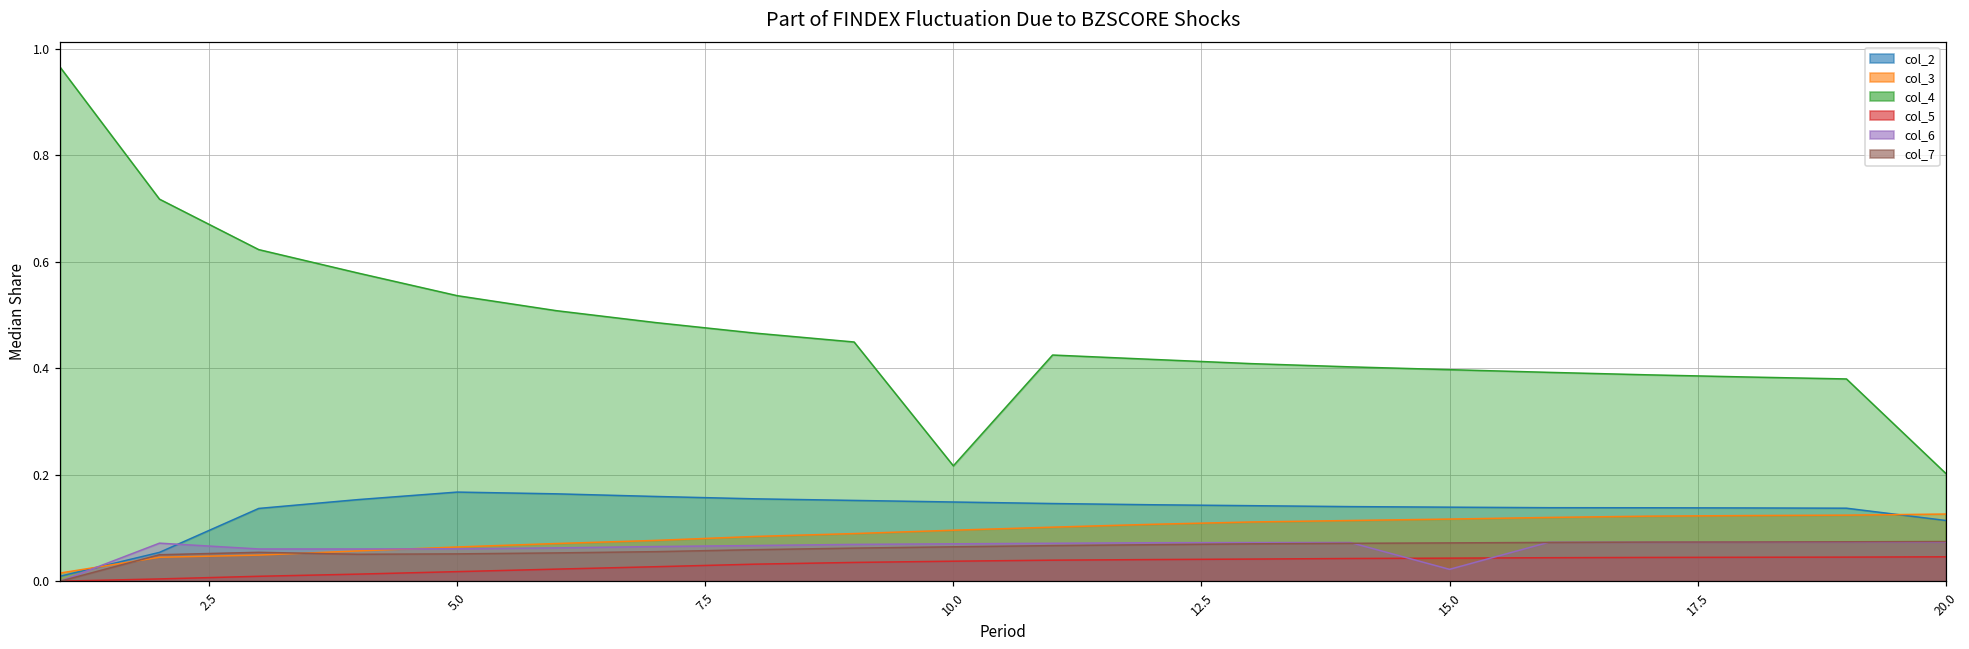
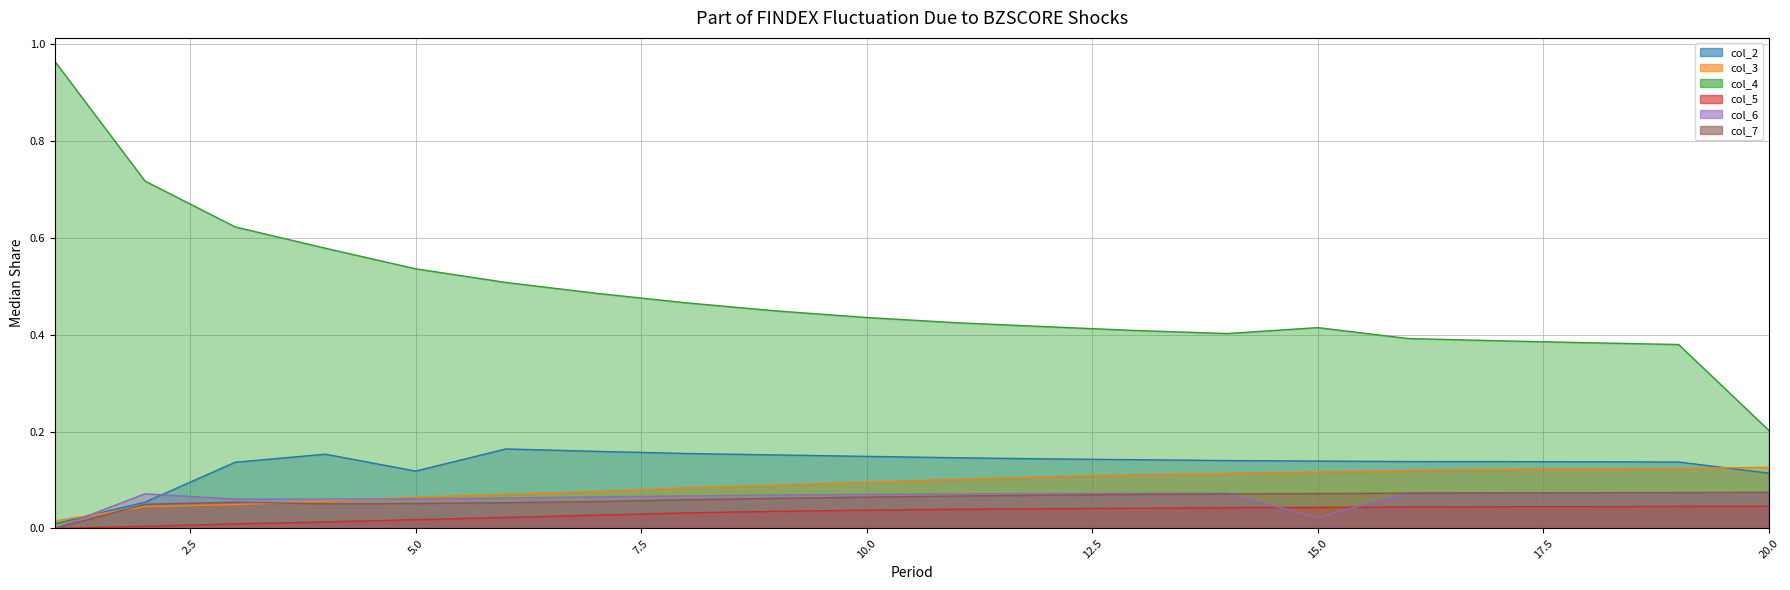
  {
    "col_2": {
-     "5.0": 0.17,
+     "5.0": 0.12,
      "10.0": 0.15,
      "15.0": 0.14,
      "20.0": 0.11
    },
    "col_4": {
      "5.0": 0.54,
-     "10.0": 0.22,
-     "15.0": 0.40,
+     "10.0": 0.44,
+     "15.0": 0.41,
      "20.0": 0.20
    },
    "col_6": {
      "10.0": 0.07,
      "15.0": 0.02
    }
  }
